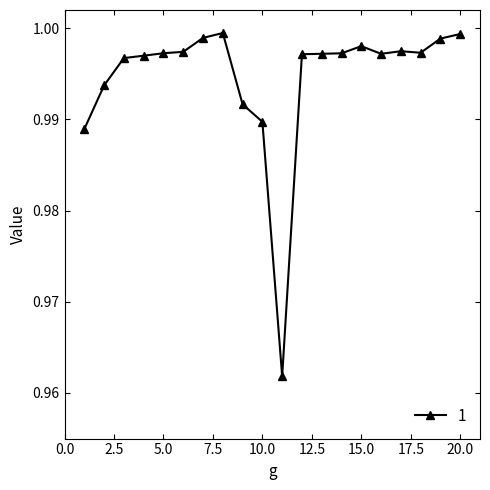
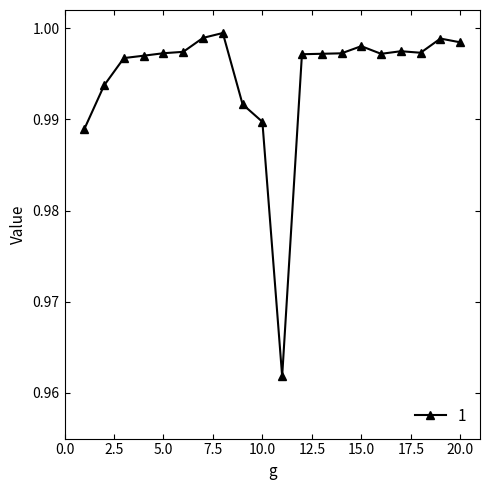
  {
    "5.0": 0.997,
    "10.0": 0.990,
    "15.0": 0.998,
-   "20.0": 0.999
+   "20.0": 0.998
  }
